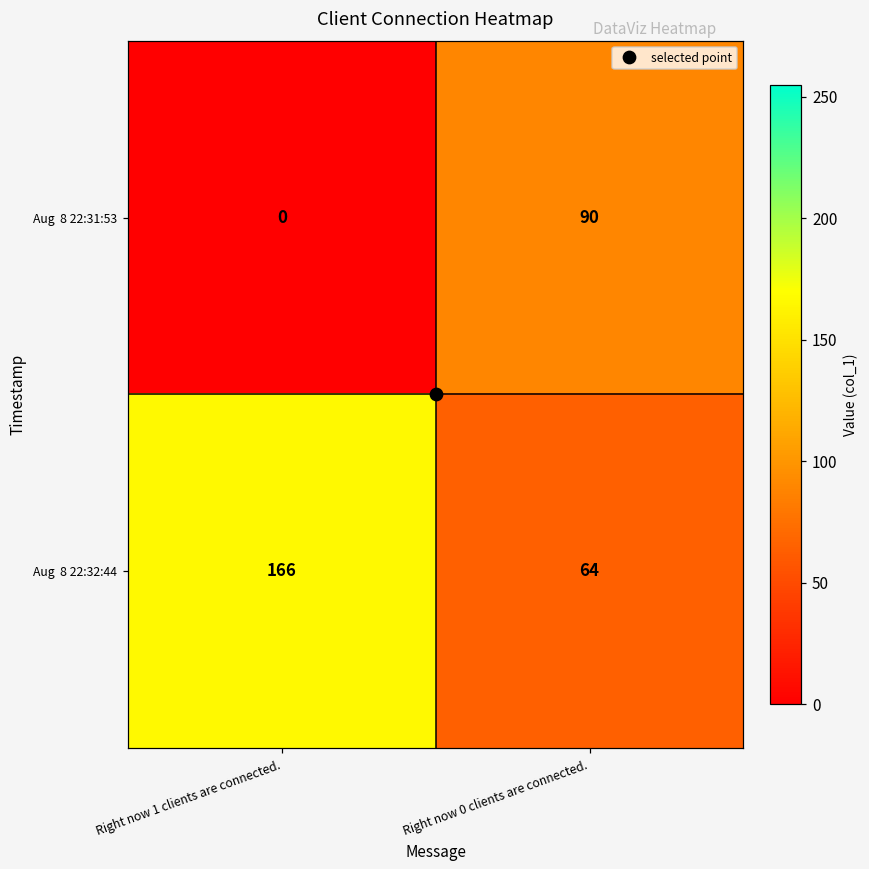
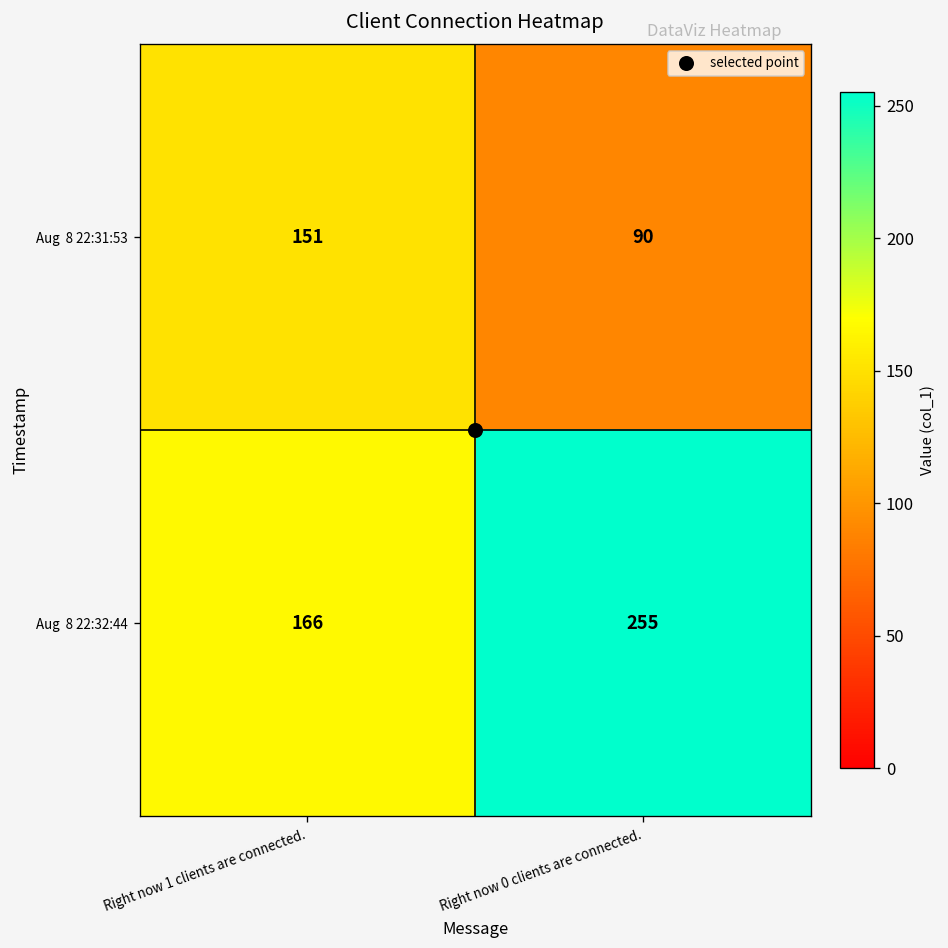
  {
    "Aug 8 22:31:53": {
-     "Right now 1 clients are connected.": 0,
+     "Right now 1 clients are connected.": 151,
      "Right now 0 clients are connected.": 90
    },
    "Aug 8 22:32:44": {
      "Right now 1 clients are connected.": 166,
-     "Right now 0 clients are connected.": 64
+     "Right now 0 clients are connected.": 255
    }
  }
